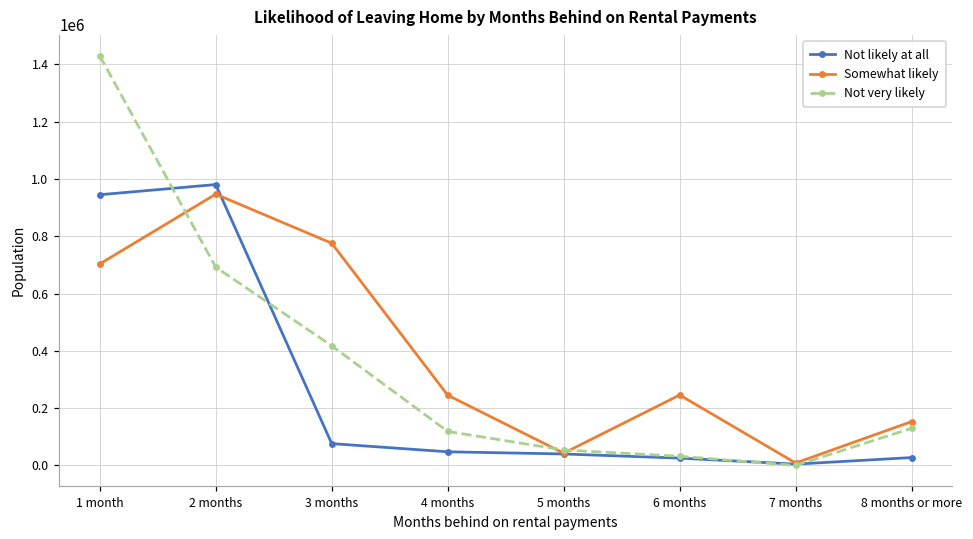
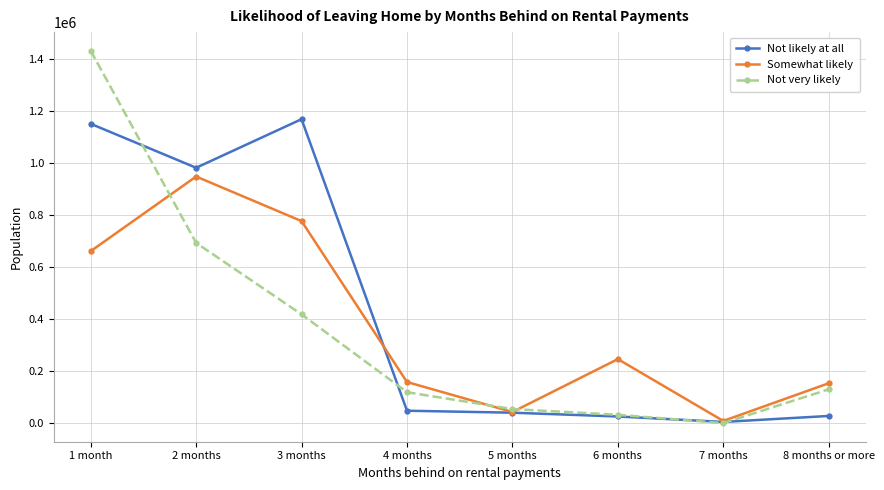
  {
    "Not likely at all": {
-     "1 month": 950000,
+     "1 month": 1150000,
      "2 months": 980000,
-     "3 months": 80000,
+     "3 months": 1170000,
      "4 months": 50000,
      "8 months or more": 30000
    },
    "Somewhat likely": {
-     "1 month": 700000,
+     "1 month": 660000,
      "2 months": 950000,
      "3 months": 780000,
-     "4 months": 250000,
+     "4 months": 160000,
      "6 months": 250000,
      "8 months or more": 150000
    },
    "Not very likely": {
      "1 month": 1430000,
      "2 months": 690000,
      "3 months": 420000,
      "4 months": 120000,
      "5 months": 50000,
      "8 months or more": 130000
    }
  }
